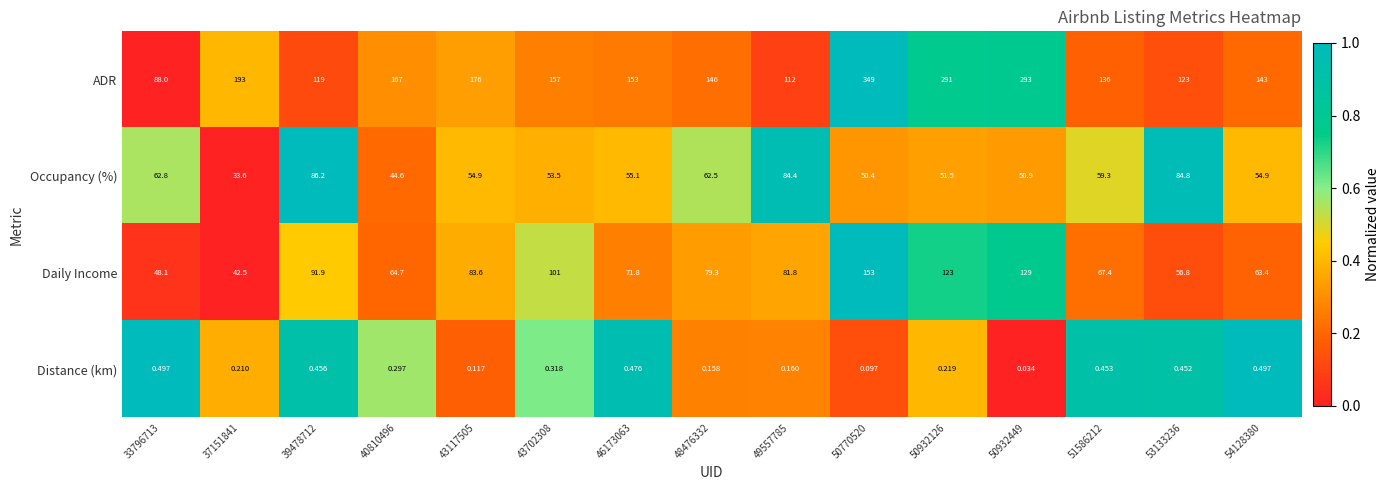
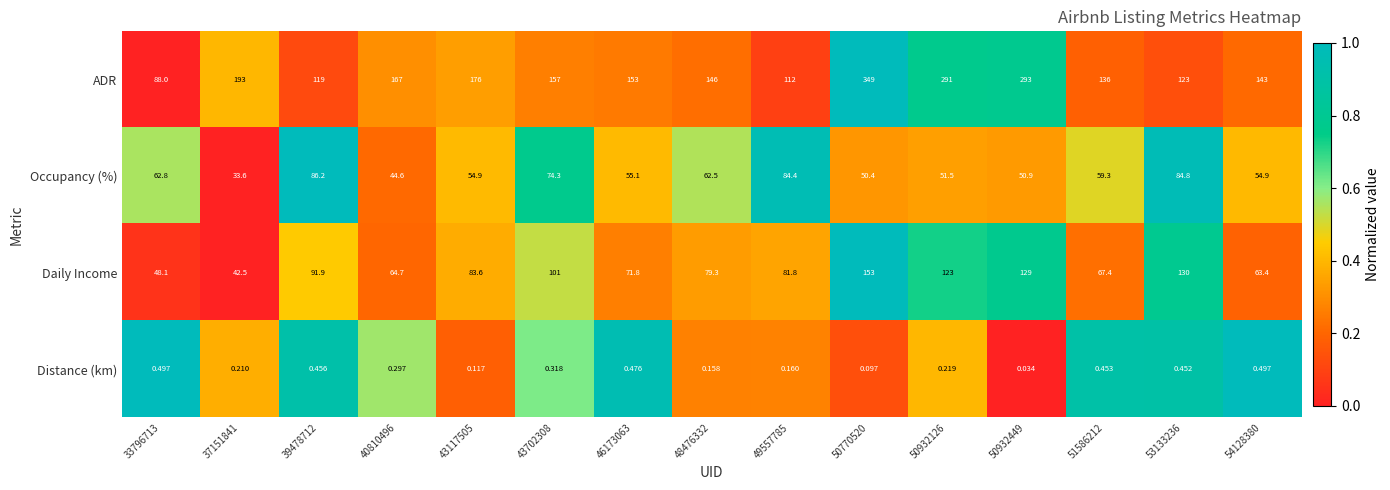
  {
    "ADR": {
      "33796713": 88.0,
      "37151841": 193,
      "39478712": 119,
      "40810496": 167,
      "43117505": 176,
      "43702308": 157,
      "46173063": 153,
      "48476332": 146,
      "49557785": 112,
      "50770520": 349,
      "50932126": 291,
      "50932449": 293,
      "51586212": 136,
      "53133236": 123,
      "54128380": 143
    },
    "Occupancy (%)": {
      "33796713": 62.8,
      "37151841": 33.6,
      "39478712": 86.2,
      "40810496": 44.6,
      "43117505": 54.9,
-     "43702308": 53.5,
+     "43702308": 74.3,
      "46173063": 55.1,
      "48476332": 62.5,
      "49557785": 84.4,
      "50770520": 50.4,
      "50932126": 51.5,
      "50932449": 50.9,
      "51586212": 59.3,
      "53133236": 84.8,
      "54128380": 54.9
    },
    "Daily Income": {
      "33796713": 48.1,
      "37151841": 42.5,
      "39478712": 91.9,
      "40810496": 64.7,
      "43117505": 83.6,
      "43702308": 101,
      "46173063": 71.8,
      "48476332": 79.3,
      "49557785": 81.8,
      "50770520": 153,
      "50932126": 123,
      "50932449": 129,
      "51586212": 67.4,
-     "53133236": 56.8,
+     "53133236": 130,
      "54128380": 63.4
    },
    "Distance (km)": {
      "33796713": 0.497,
      "37151841": 0.210,
      "39478712": 0.456,
      "40810496": 0.297,
      "43117505": 0.117,
      "43702308": 0.318,
      "46173063": 0.476,
      "48476332": 0.158,
      "49557785": 0.160,
      "50770520": 0.097,
      "50932126": 0.219,
      "50932449": 0.034,
      "51586212": 0.453,
      "53133236": 0.452,
      "54128380": 0.497
    }
  }
